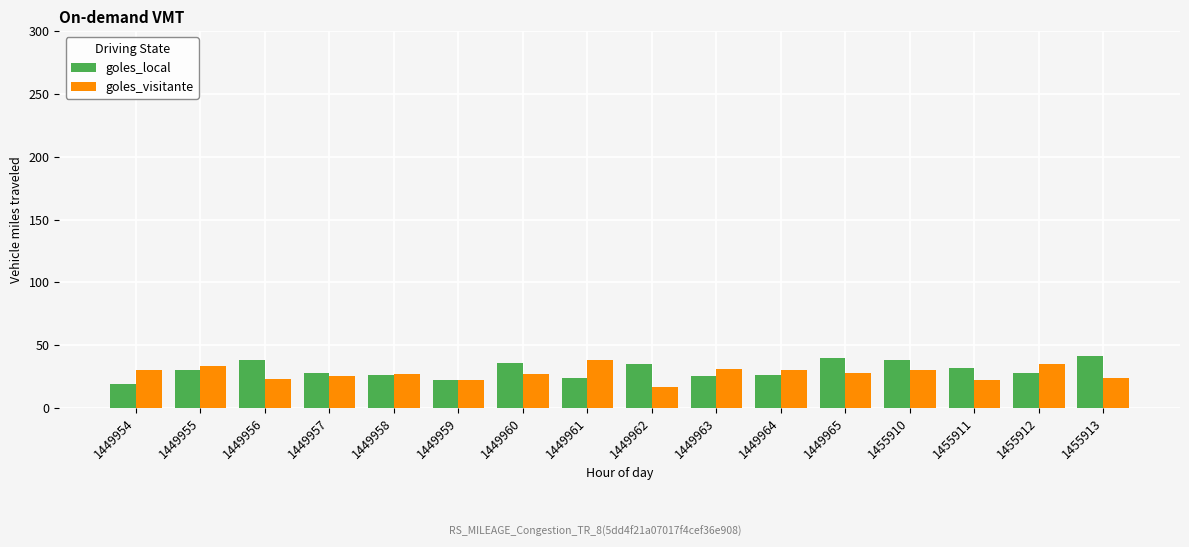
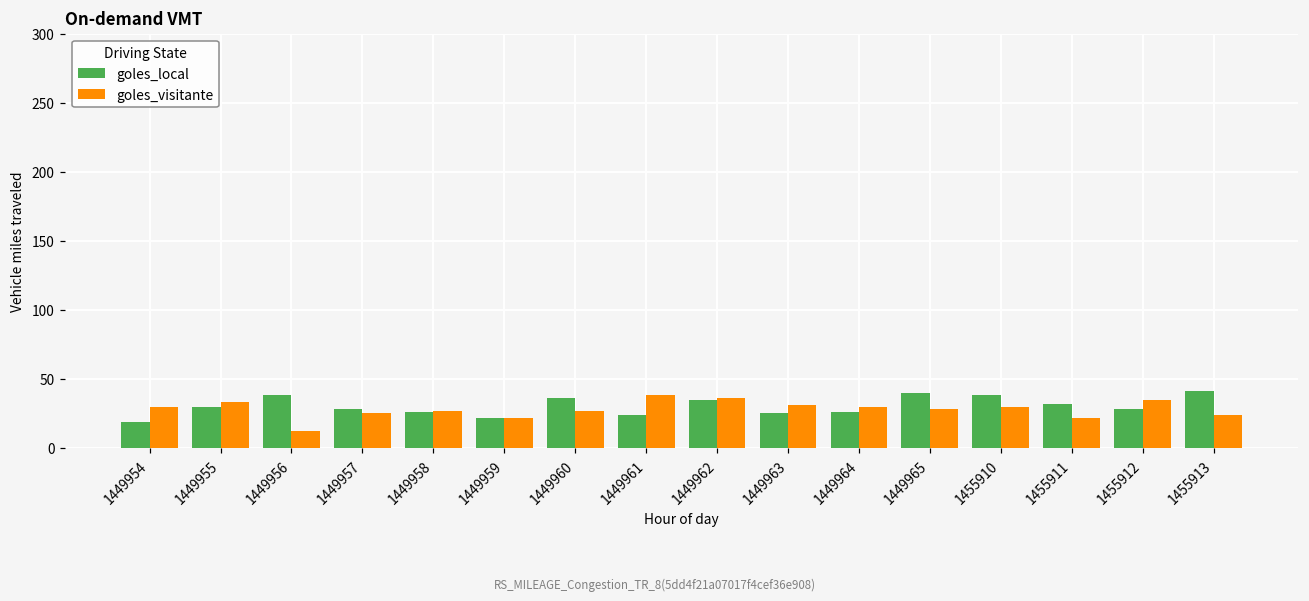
  {
    "goles_local": {
      "1449954": 19,
      "1449955": 30,
      "1449956": 38,
      "1449957": 28,
      "1449958": 26,
      "1449959": 22,
      "1449960": 36,
      "1449961": 24,
      "1449962": 35,
      "1449963": 25,
      "1449964": 26,
      "1449965": 40,
      "1455910": 38,
      "1455911": 32,
      "1455912": 28,
      "1455913": 41
    },
    "goles_visitante": {
      "1449954": 30,
      "1449955": 33,
-     "1449956": 23,
+     "1449956": 12,
      "1449957": 25,
      "1449958": 27,
      "1449959": 22,
      "1449960": 27,
      "1449961": 38,
-     "1449962": 17,
+     "1449962": 36,
      "1449963": 31,
      "1449964": 30,
      "1449965": 28,
      "1455910": 30,
      "1455911": 22,
      "1455912": 35,
      "1455913": 24
    }
  }
